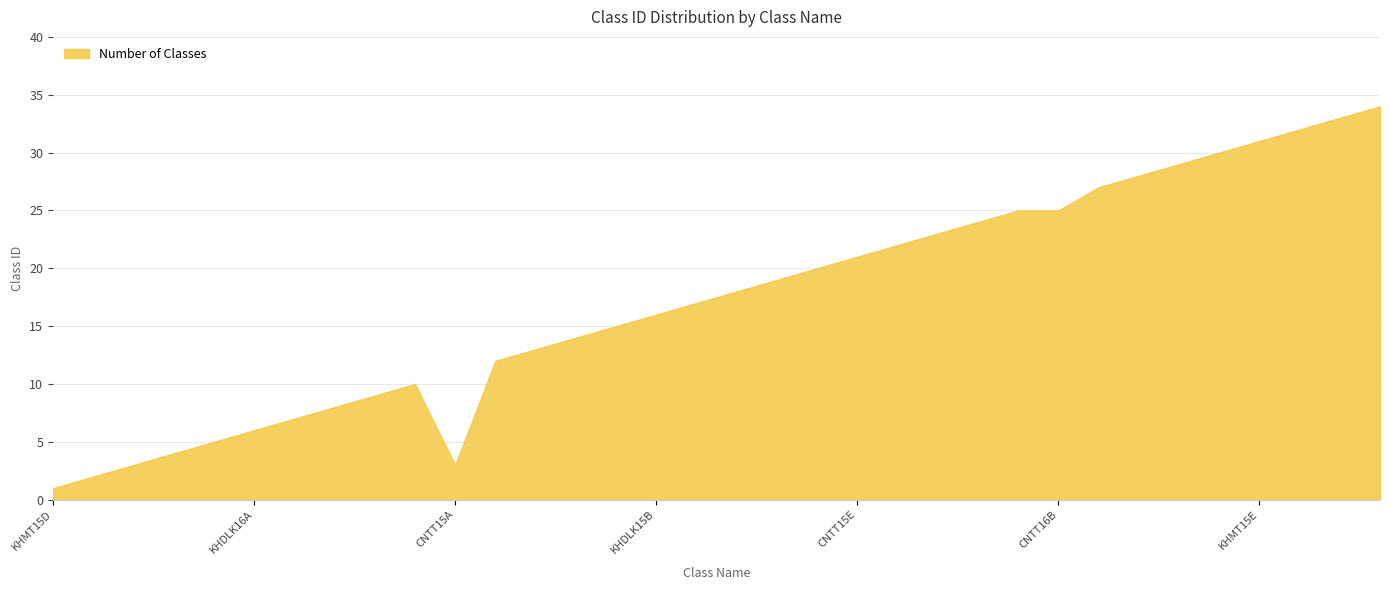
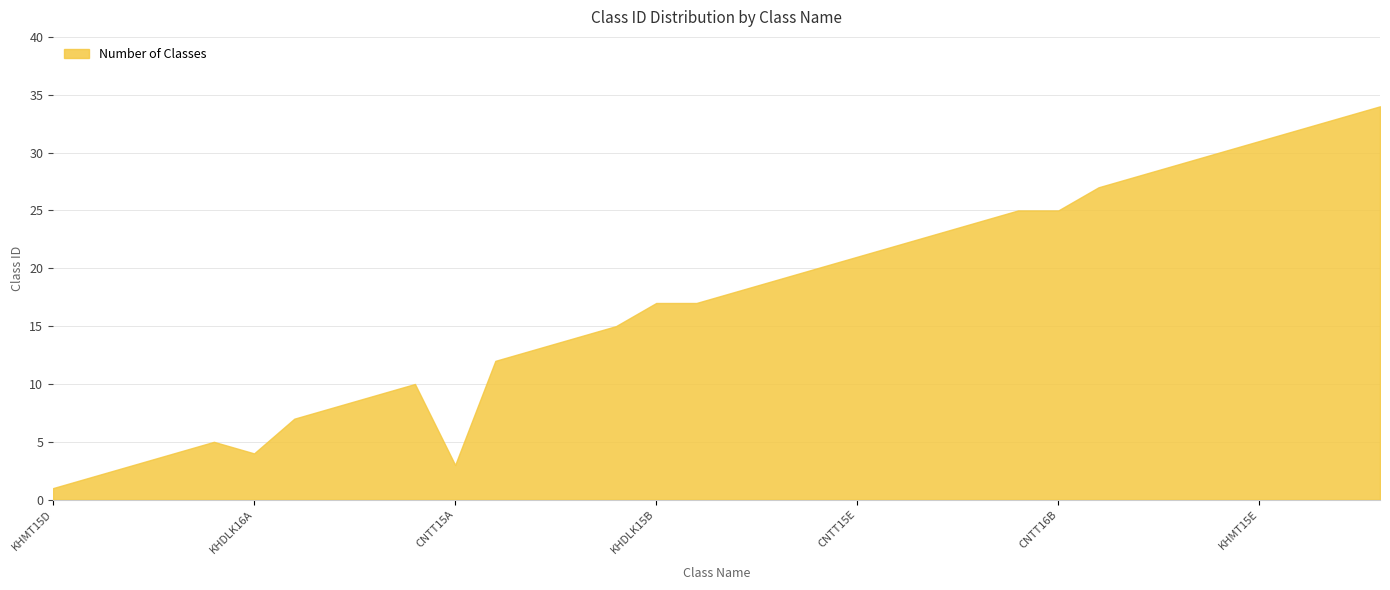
  {
    "KHMT15D": 1,
-   "KHDLK16A": 6,
+   "KHDLK16A": 4,
    "CNTT15A": 3,
-   "KHDLK15B": 16,
+   "KHDLK15B": 17,
    "CNTT15E": 21,
    "CNTT16B": 25,
    "KHMT15E": 31
  }
